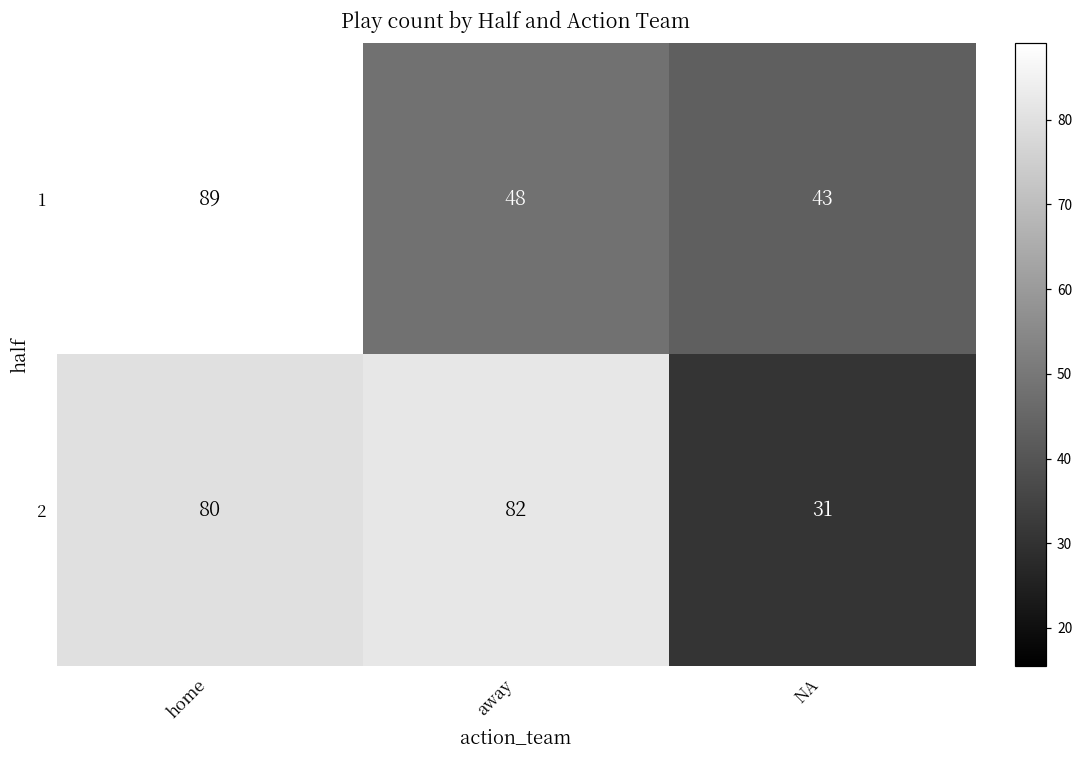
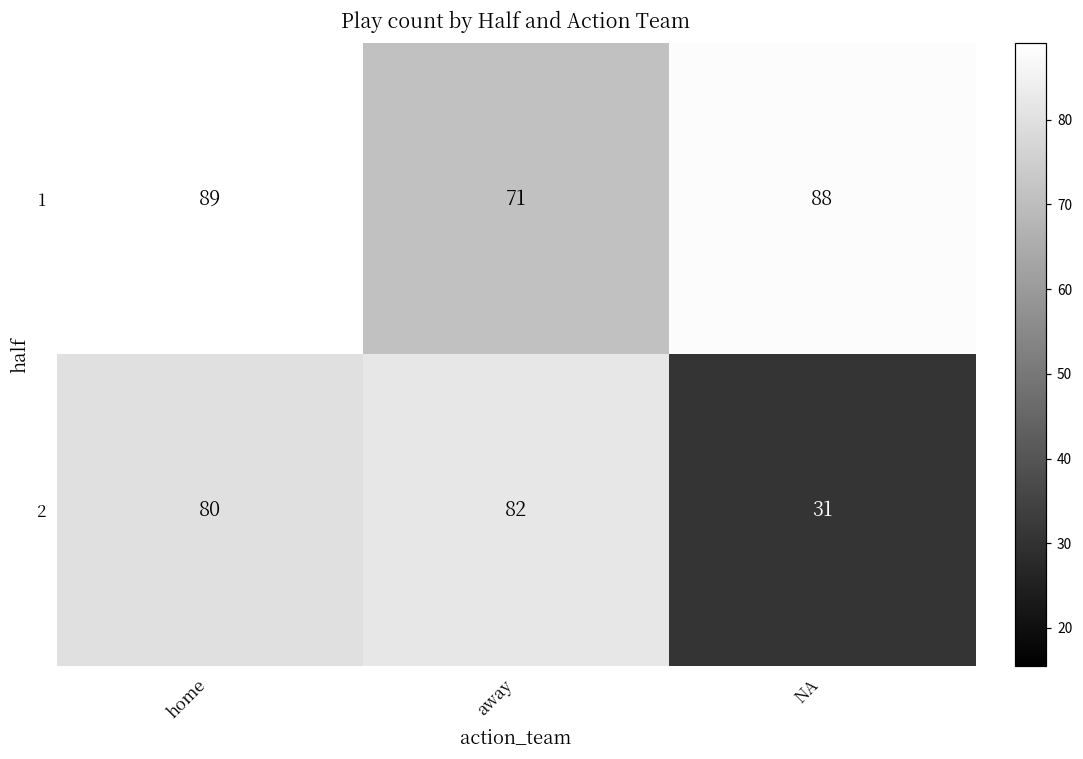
  {
    "1": {
      "home": 89,
-     "away": 48,
-     "NA": 43
+     "away": 71,
+     "NA": 88
    },
    "2": {
      "home": 80,
      "away": 82,
      "NA": 31
    }
  }
